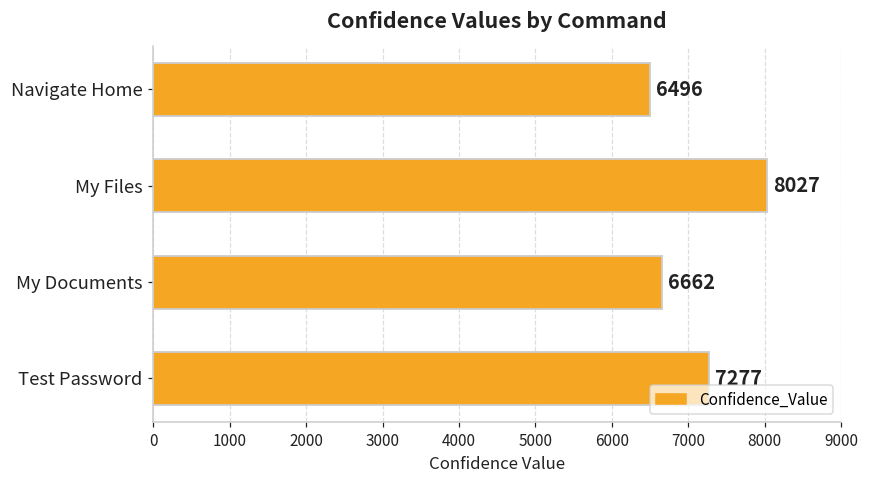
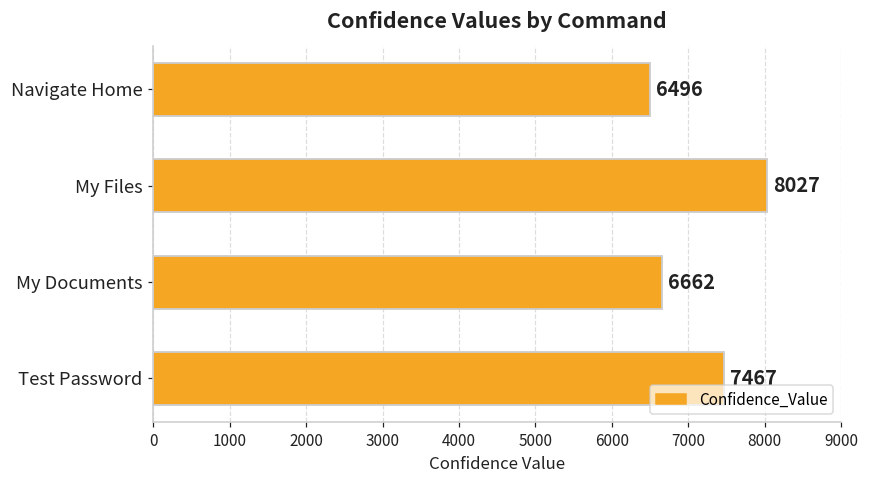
  {
-   "Test Password": 7300
+   "Test Password": 7500
  }
